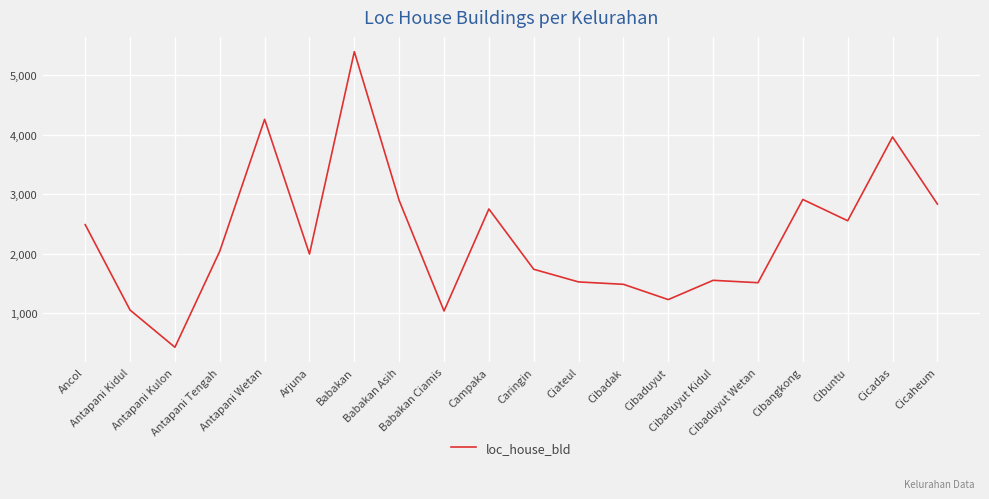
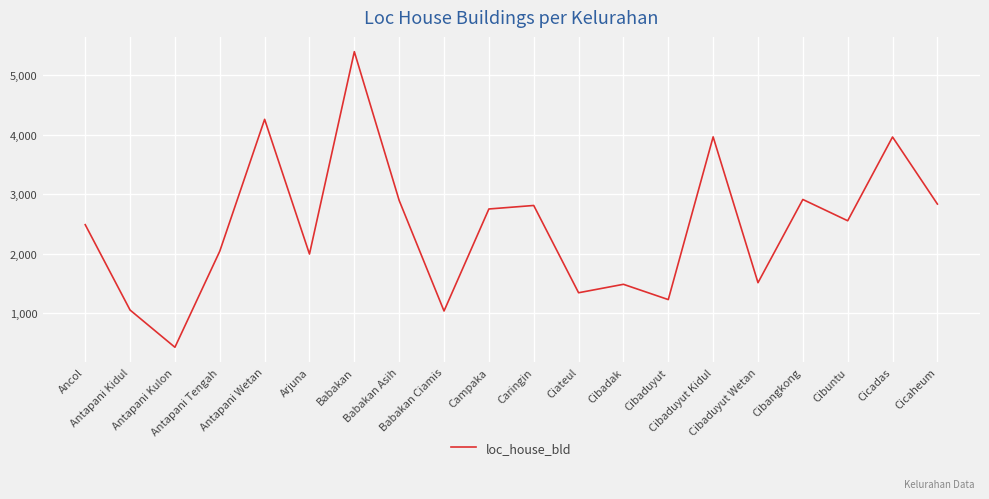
  {
    "Ancol": "2,500",
    "Antapani Kidul": "1,000",
    "Antapani Kulon": "400",
    "Antapani Tengah": "2,000",
    "Antapani Wetan": "4,300",
    "Arjuna": "2,000",
    "Babakan": "5,400",
    "Babakan Asih": "2,900",
    "Babakan Ciamis": "1,000",
    "Campaka": "2,700",
-   "Caringin": "1,700",
-   "Ciateul": "1,500",
+   "Caringin": "2,800",
+   "Ciateul": "1,300",
    "Cibadak": "1,500",
    "Cibaduyut": "1,200",
-   "Cibaduyut Kidul": "1,500",
+   "Cibaduyut Kidul": "4,000",
    "Cibaduyut Wetan": "1,500",
    "Cibangkong": "2,900",
    "Cibuntu": "2,600",
    "Cicadas": "4,000",
    "Cicaheum": "2,800"
  }
